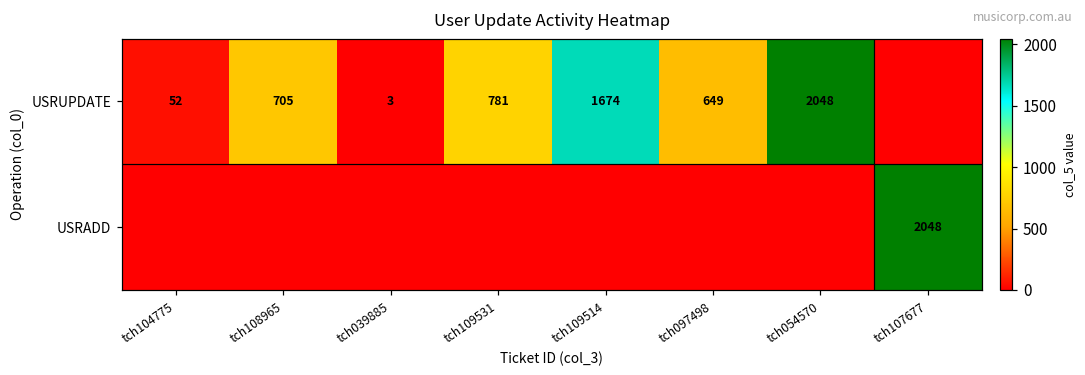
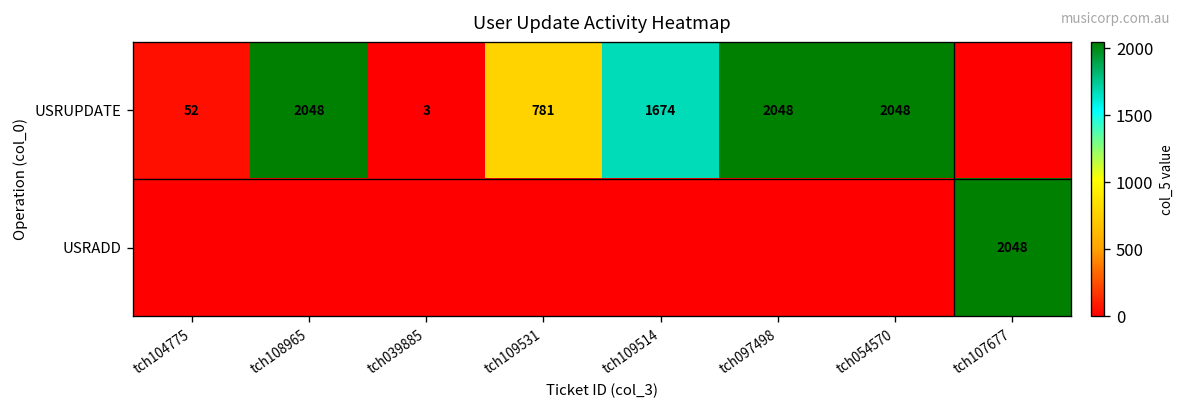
  {
    "USRUPDATE": {
      "tch104775": 52,
-     "tch108965": 705,
+     "tch108965": 2048,
      "tch039885": 3,
      "tch109531": 781,
      "tch109514": 1674,
-     "tch097498": 649,
+     "tch097498": 2048,
      "tch054570": 2048
    },
    "USRADD": {
      "tch107677": 2048
    }
  }
